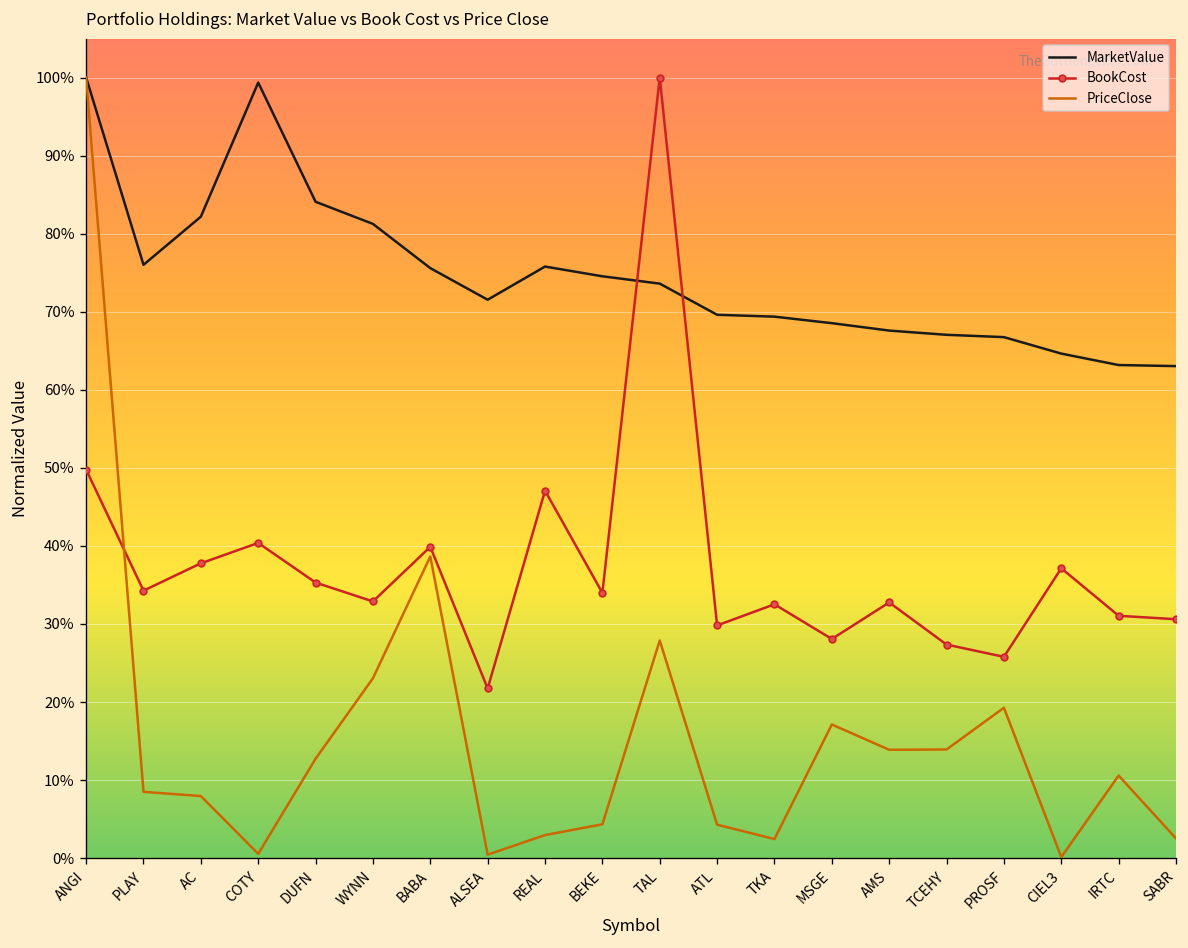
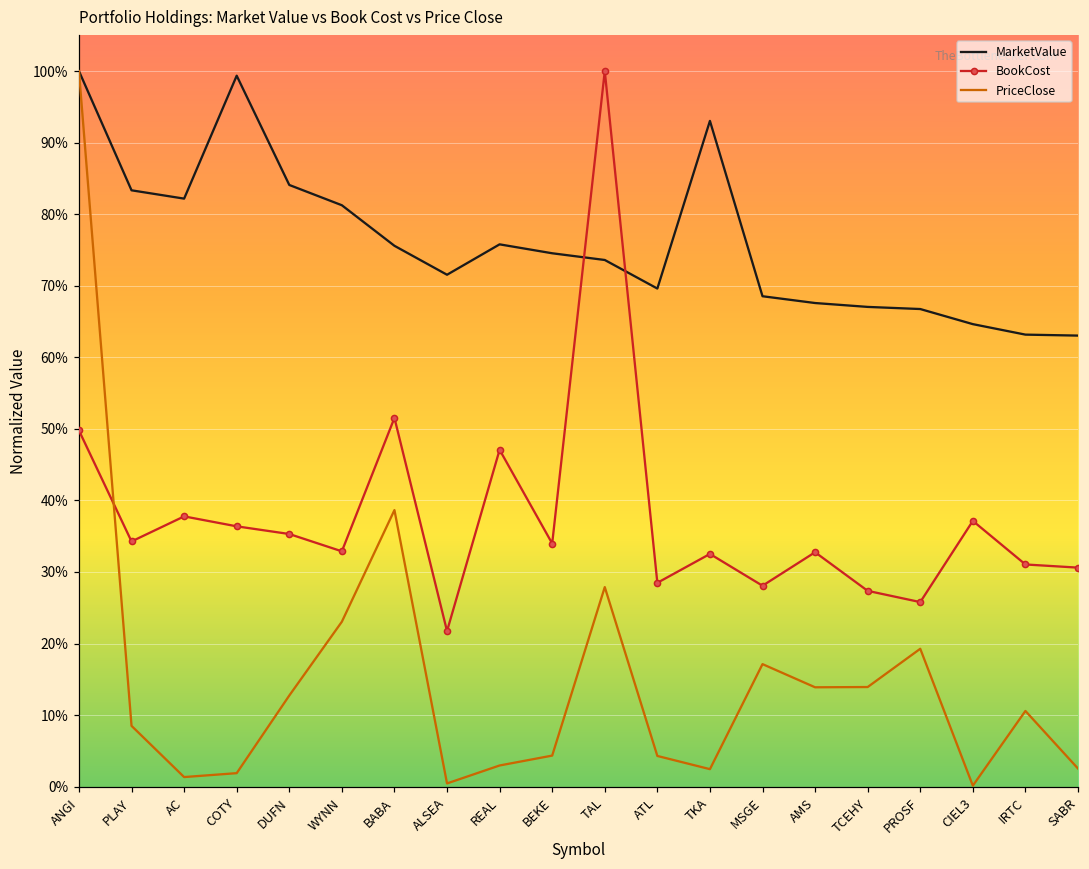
  {
    "MarketValue": {
-     "PLAY": "76%",
+     "PLAY": "83%",
      "AC": "82%",
      "COTY": "99%",
      "DUFN": "84%",
      "WYNN": "81%",
      "BABA": "76%",
      "ALSEA": "72%",
      "REAL": "76%",
      "BEKE": "75%",
      "TAL": "74%",
      "ATL": "70%",
-     "TKA": "69%",
+     "TKA": "93%",
      "MSGE": "69%",
      "AMS": "68%",
      "TCEHY": "67%",
      "PROSF": "67%",
      "CIEL3": "65%",
      "IRTC": "63%",
      "SABR": "63%"
    },
    "BookCost": {
      "ANGI": "50%",
      "PLAY": "34%",
      "AC": "38%",
-     "COTY": "40%",
+     "COTY": "36%",
      "DUFN": "35%",
      "WYNN": "33%",
-     "BABA": "40%",
+     "BABA": "52%",
      "ALSEA": "22%",
      "REAL": "47%",
      "BEKE": "34%",
      "TAL": "100%",
-     "ATL": "30%",
+     "ATL": "28%",
      "TKA": "33%",
      "MSGE": "28%",
      "AMS": "33%",
      "TCEHY": "27%",
      "PROSF": "26%",
      "CIEL3": "37%",
      "IRTC": "31%",
      "SABR": "31%"
    },
    "PriceClose": {
      "PLAY": "8%",
-     "AC": "8%",
-     "COTY": "1%",
+     "AC": "1%",
+     "COTY": "2%",
      "DUFN": "13%",
      "WYNN": "23%",
      "BABA": "39%",
      "ALSEA": "0%",
      "REAL": "3%",
      "BEKE": "4%",
      "TAL": "28%",
      "ATL": "4%",
      "TKA": "2%",
      "MSGE": "17%",
      "AMS": "14%",
      "TCEHY": "14%",
      "PROSF": "19%",
      "CIEL3": "0%",
      "IRTC": "11%",
      "SABR": "3%"
    }
  }
